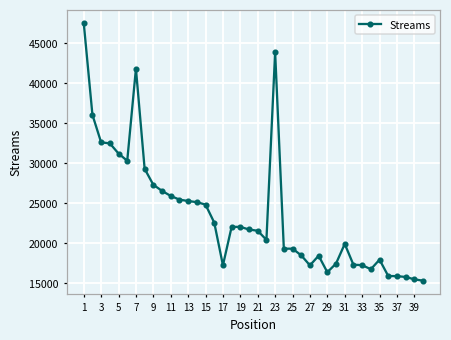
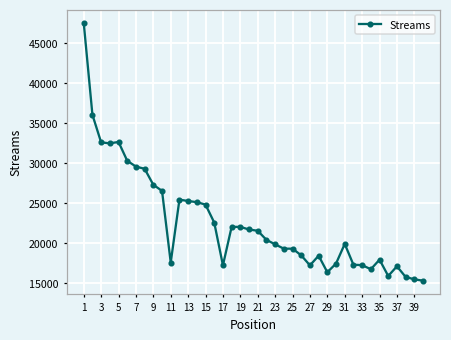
  {
    "1": 48000,
    "3": 33000,
-   "5": 31000,
-   "7": 42000,
+   "5": 33000,
+   "7": 30000,
    "9": 27000,
-   "11": 26000,
+   "11": 18000,
    "13": 25000,
    "15": 25000,
    "17": 17000,
    "19": 22000,
    "21": 22000,
-   "23": 44000,
+   "23": 20000,
    "25": 19000,
    "27": 17000,
    "29": 16000,
    "31": 20000,
    "33": 17000,
    "35": 18000,
-   "37": 16000,
+   "37": 17000,
    "39": 15000
  }
